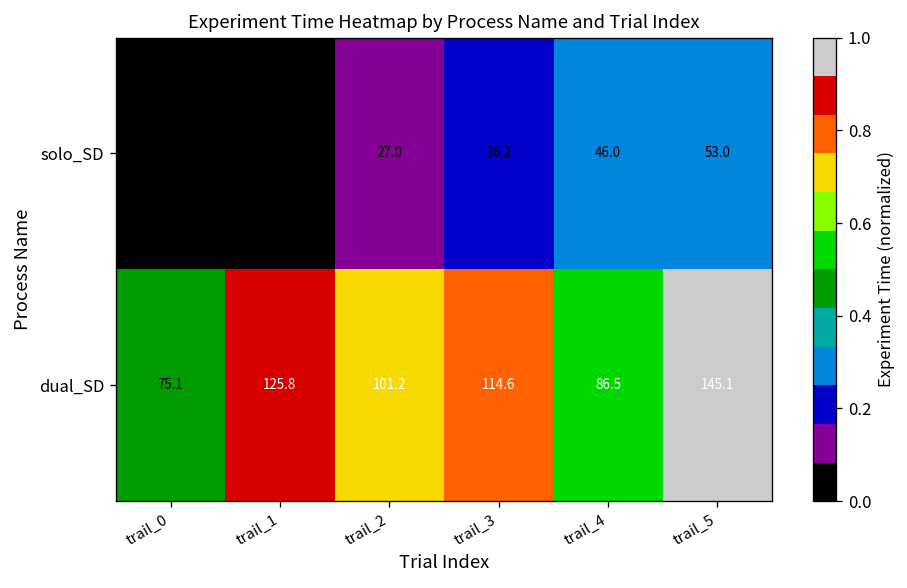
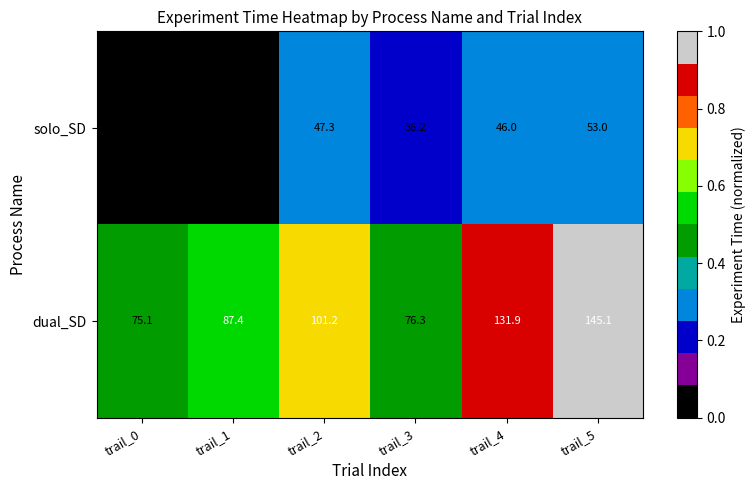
  {
    "solo_SD": {
-     "trail_2": 27.0,
+     "trail_2": 47.3,
      "trail_3": 36.2,
      "trail_4": 46.0,
      "trail_5": 53.0
    },
    "dual_SD": {
      "trail_0": 75.1,
-     "trail_1": 125.8,
+     "trail_1": 87.4,
      "trail_2": 101.2,
-     "trail_3": 114.6,
-     "trail_4": 86.5,
+     "trail_3": 76.3,
+     "trail_4": 131.9,
      "trail_5": 145.1
    }
  }
